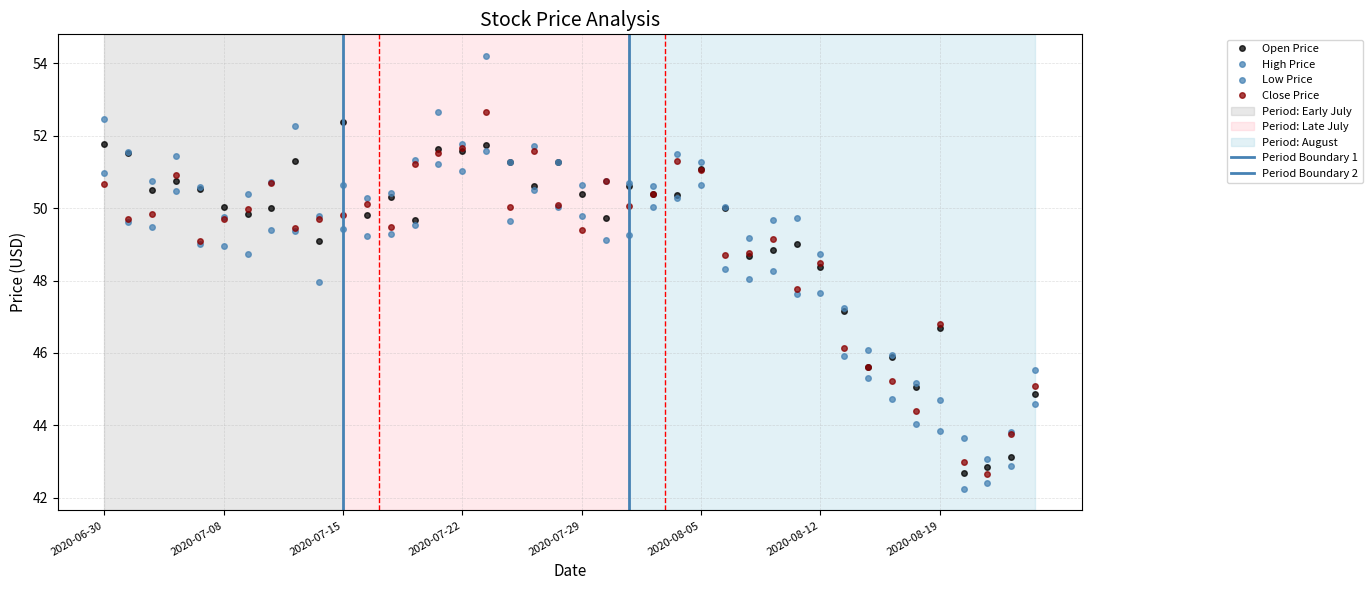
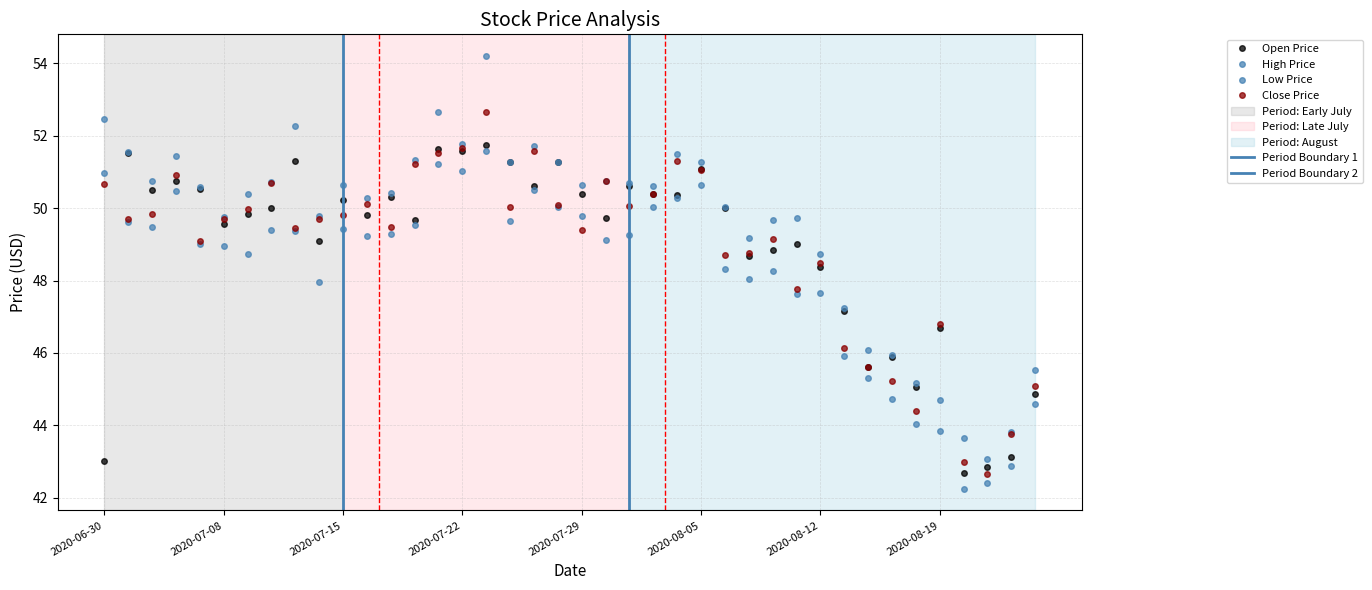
  {
    "Open Price": {
-     "2020-06-30": 51.8,
-     "2020-07-08": 50.0,
-     "2020-07-15": 52.4,
+     "2020-06-30": 43.0,
+     "2020-07-08": 49.6,
+     "2020-07-15": 50.2,
      "2020-07-22": 51.6,
      "2020-07-29": 50.4,
      "2020-08-12": 48.4,
      "2020-08-19": 46.7
    },
    "Close Price": {
      "2020-06-30": 50.7,
      "2020-07-15": 49.8,
      "2020-07-22": 51.7,
      "2020-07-29": 49.4,
      "2020-08-12": 48.5,
      "2020-08-19": 46.8
    }
  }
